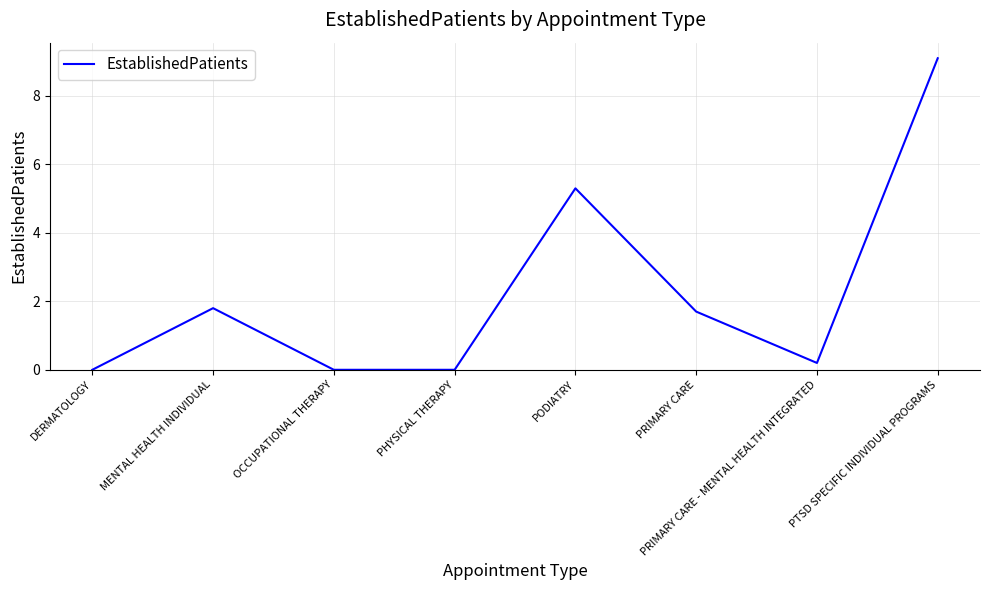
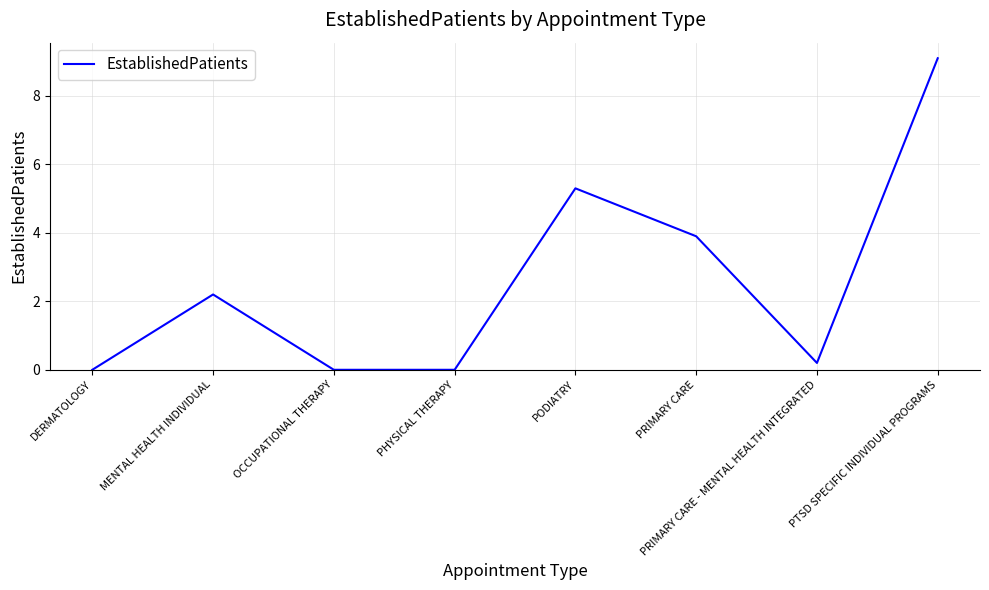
  {
    "DERMATOLOGY": 0.0,
-   "MENTAL HEALTH INDIVIDUAL": 1.8,
+   "MENTAL HEALTH INDIVIDUAL": 2.2,
    "OCCUPATIONAL THERAPY": 0.0,
    "PHYSICAL THERAPY": 0.0,
    "PODIATRY": 5.3,
-   "PRIMARY CARE": 1.7,
+   "PRIMARY CARE": 3.9,
    "PRIMARY CARE - MENTAL HEALTH INTEGRATED": 0.2,
    "PTSD SPECIFIC INDIVIDUAL PROGRAMS": 9.1
  }
